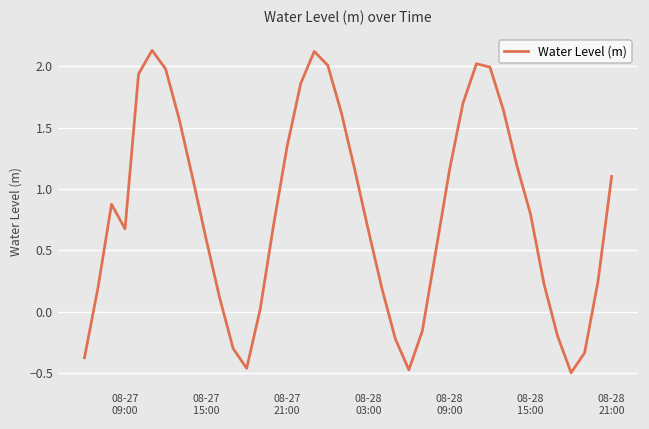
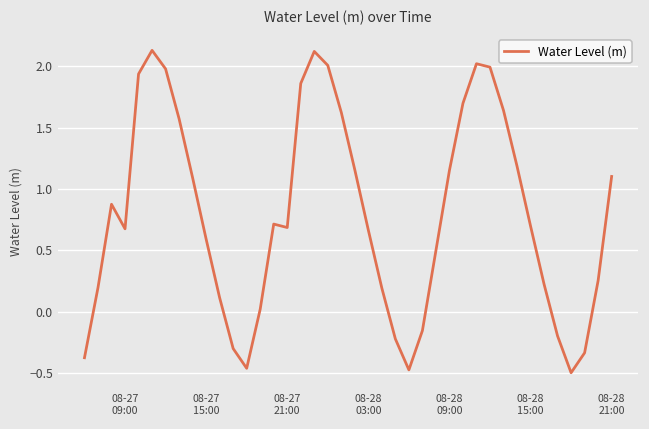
  {
    "08-27 09:00": 0.68,
    "08-27 15:00": 0.59,
-   "08-27 21:00": 1.35,
+   "08-27 21:00": 0.69,
    "08-28 03:00": 0.66,
    "08-28 09:00": 1.15,
-   "08-28 15:00": 0.79,
+   "08-28 15:00": 0.70,
    "08-28 21:00": 1.10
  }
